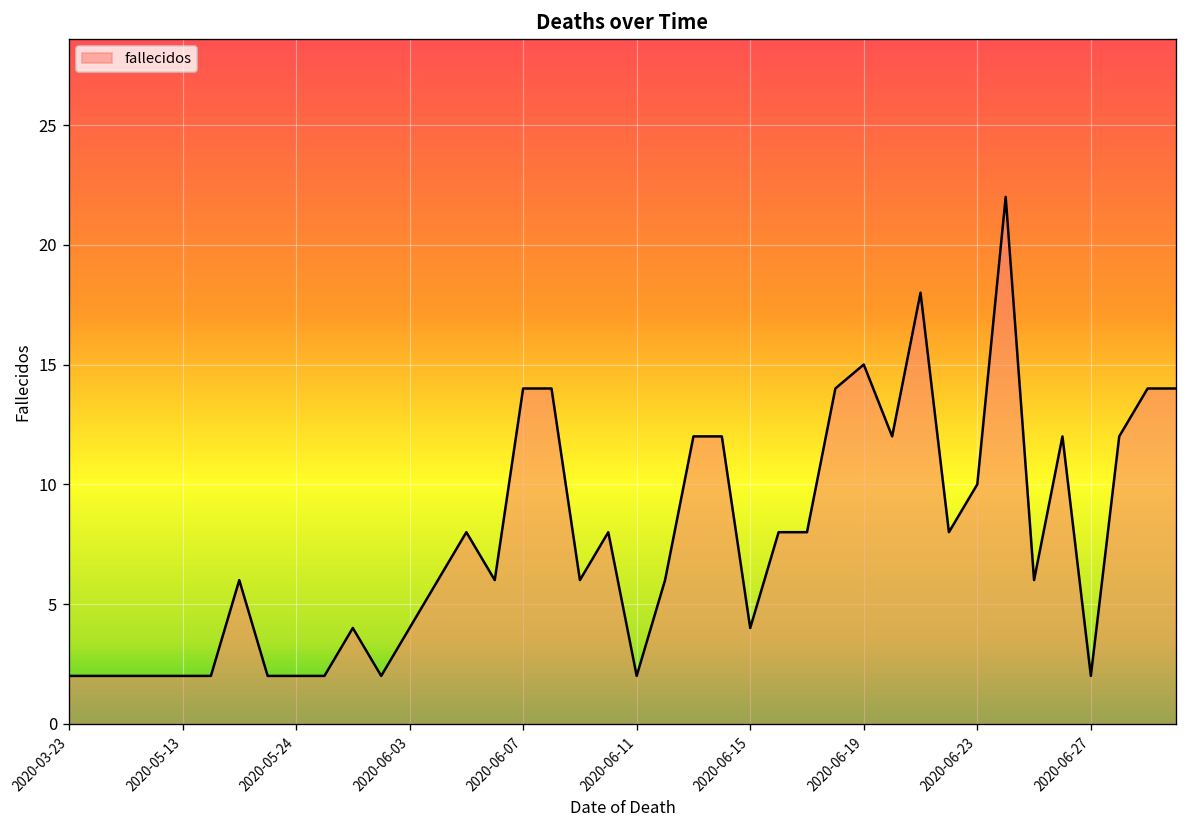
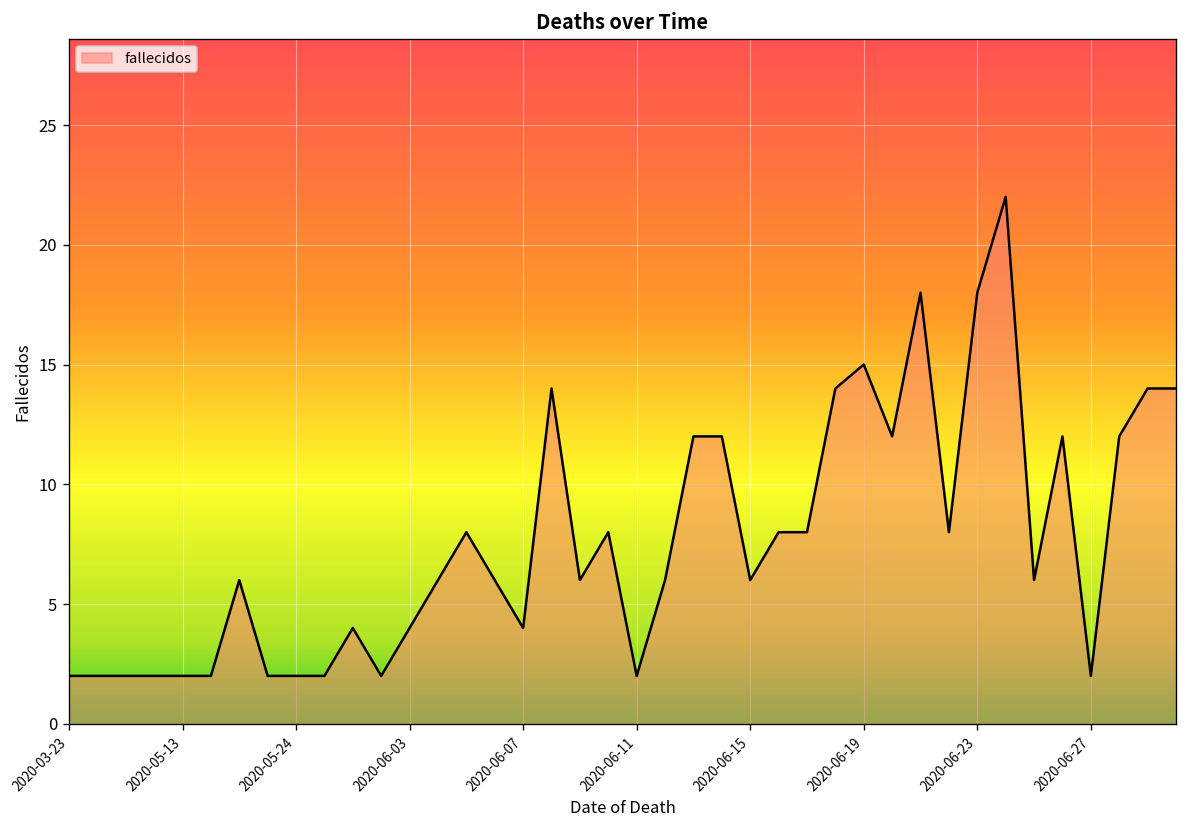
  {
    "2020-03-23": 2,
    "2020-05-13": 2,
    "2020-05-24": 2,
    "2020-06-03": 4,
-   "2020-06-07": 14,
+   "2020-06-07": 4,
    "2020-06-11": 2,
-   "2020-06-15": 4,
+   "2020-06-15": 6,
    "2020-06-19": 15,
-   "2020-06-23": 10,
+   "2020-06-23": 18,
    "2020-06-27": 2
  }
